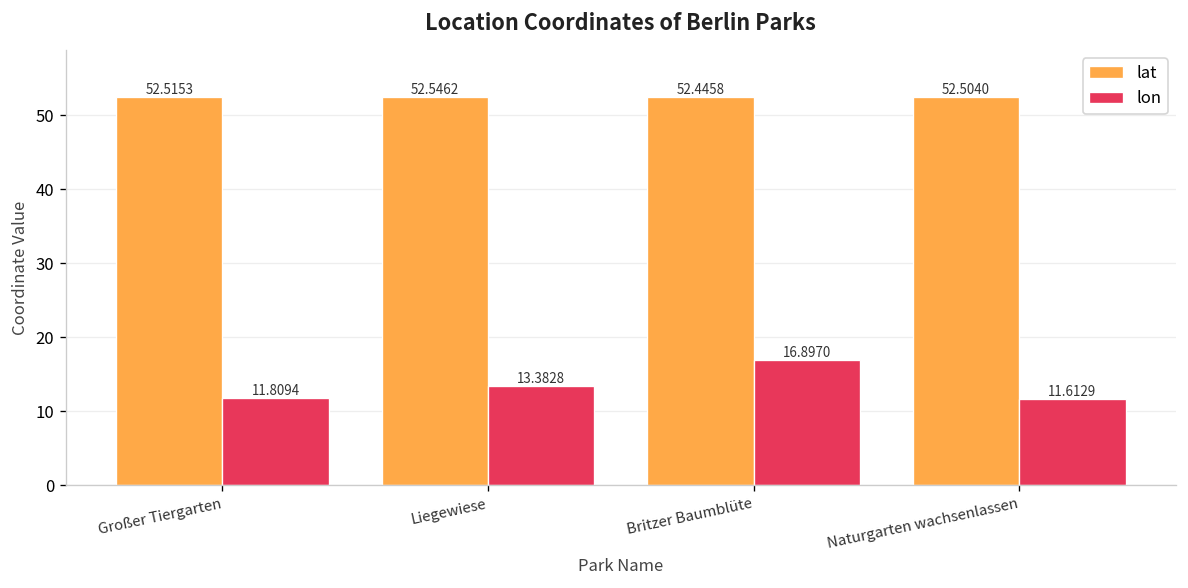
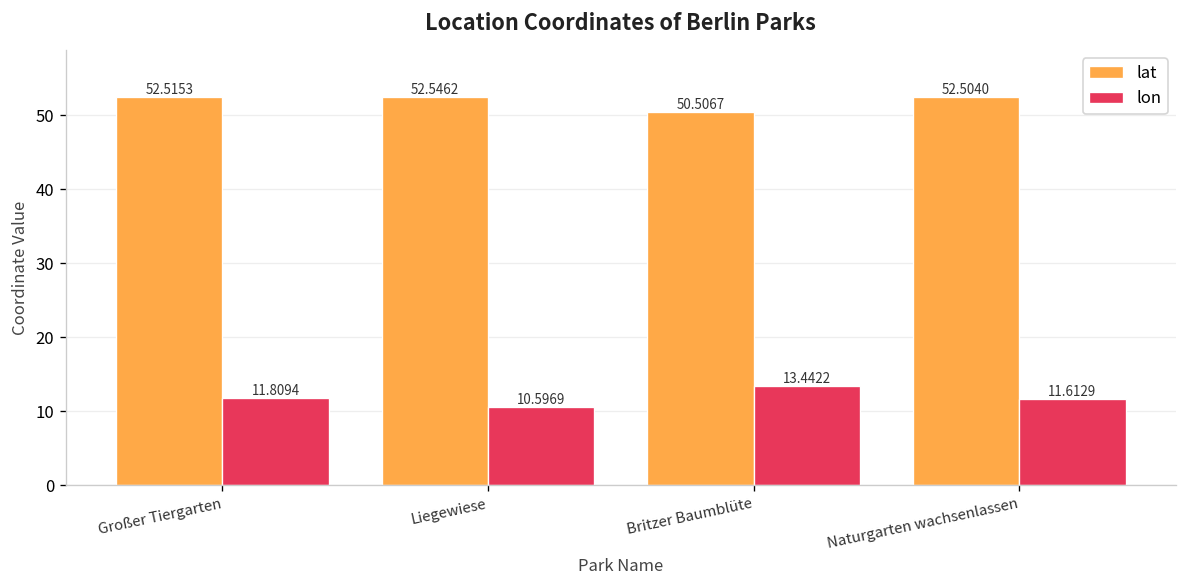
  {
    "lat": {
      "Großer Tiergarten": 52.5153,
      "Liegewiese": 52.5462,
-     "Britzer Baumblüte": 52.4458,
+     "Britzer Baumblüte": 50.5067,
      "Naturgarten wachsenlassen": 52.5040
    },
    "lon": {
      "Großer Tiergarten": 11.8094,
-     "Liegewiese": 13.3828,
-     "Britzer Baumblüte": 16.8970,
+     "Liegewiese": 10.5969,
+     "Britzer Baumblüte": 13.4422,
      "Naturgarten wachsenlassen": 11.6129
    }
  }
